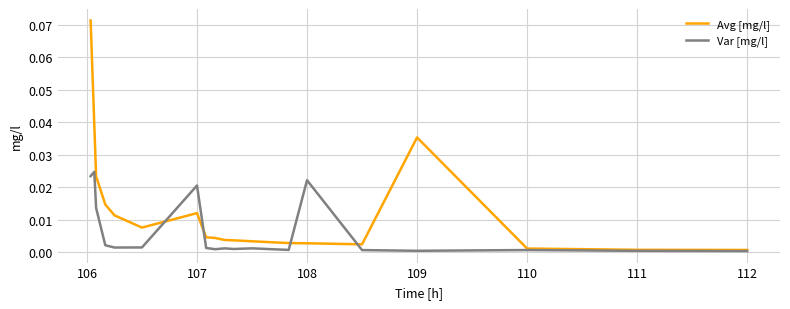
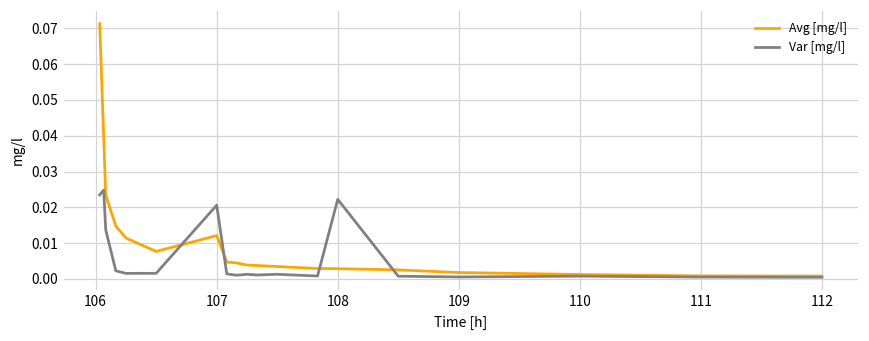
  {
    "Avg [mg/l]": {
      "107": 0.012,
      "108": 0.003,
-     "109": 0.035
+     "109": 0.002
    },
    "Var [mg/l]": {
      "107": 0.021,
      "108": 0.022,
      "109": 0.001
    }
  }
